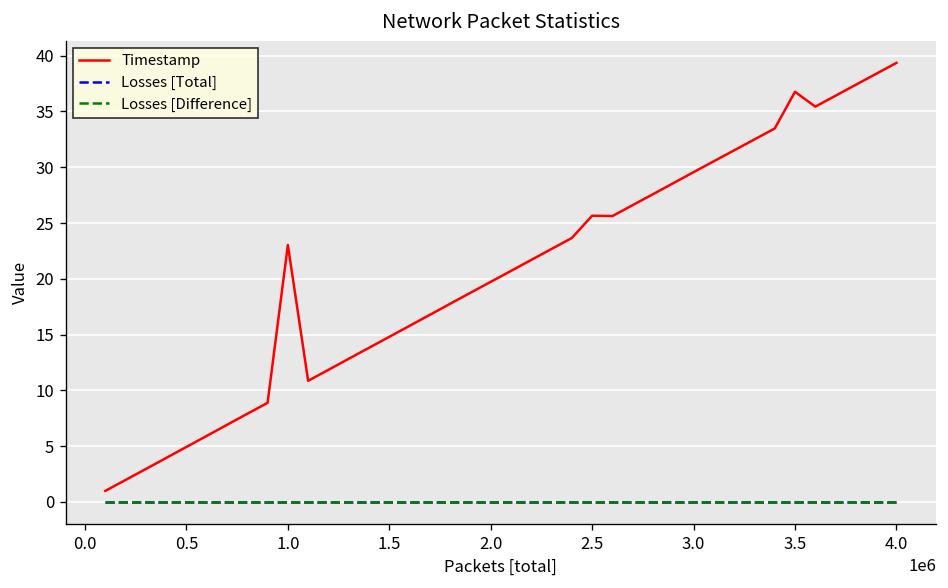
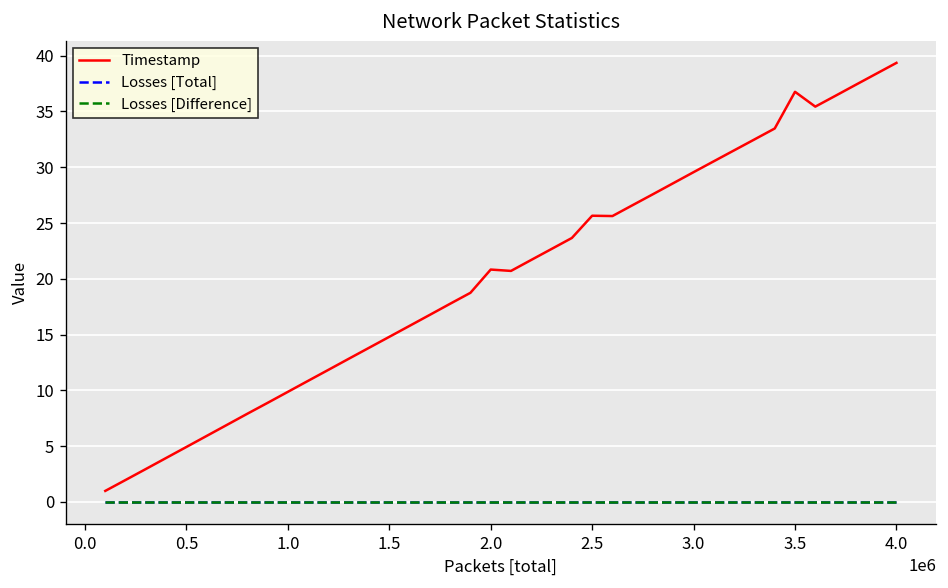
  {
    "Timestamp": {
      "0.5": 5,
-     "1.0": 23,
+     "1.0": 10,
      "1.5": 15,
-     "2.0": 20,
+     "2.0": 21,
      "2.5": 26,
      "3.0": 30,
      "3.5": 37,
      "4.0": 39
    },
    "Losses [Difference]": {
      "0.5": 0,
      "1.0": 0,
      "1.5": 0,
      "2.0": 0,
      "2.5": 0,
      "3.0": 0,
      "3.5": 0,
      "4.0": 0
    }
  }
